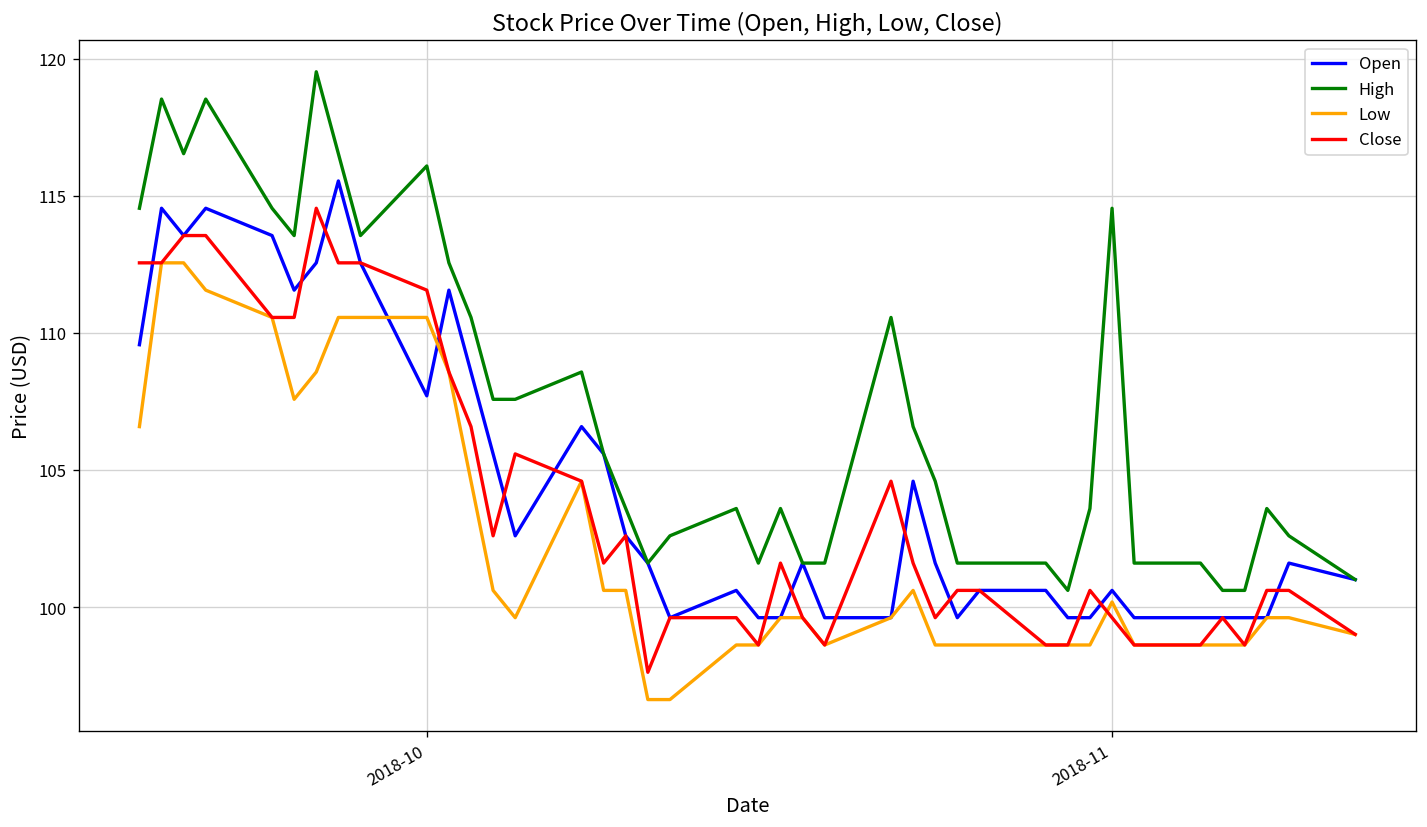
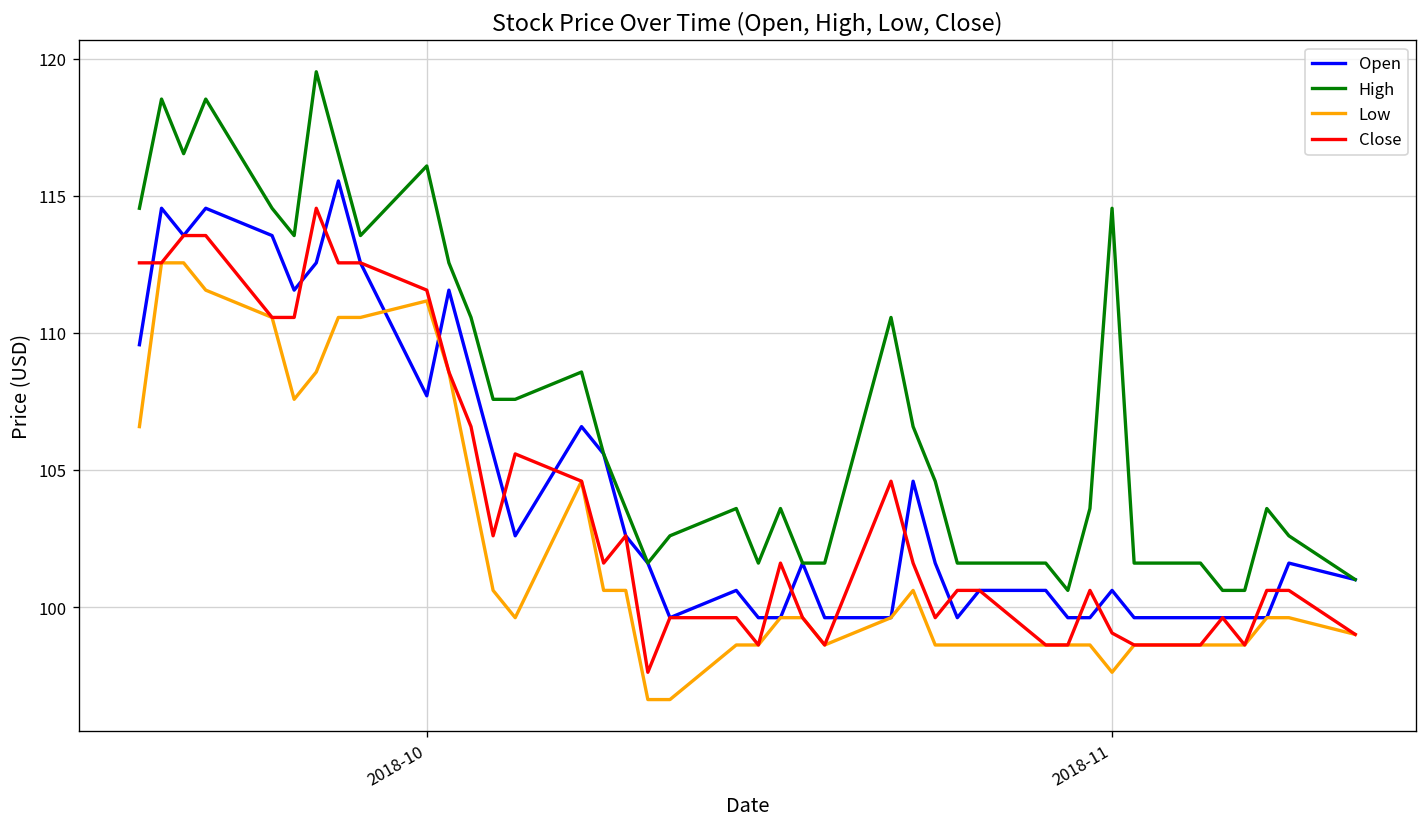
  {
    "Open": {
      "2018-10": 107.7,
      "2018-11": 100.6
    },
    "High": {
      "2018-10": 116.1,
      "2018-11": 114.6
    },
    "Low": {
-     "2018-10": 110.6,
-     "2018-11": 100.2
+     "2018-10": 111.2,
+     "2018-11": 97.6
    },
    "Close": {
      "2018-10": 111.6,
-     "2018-11": 99.6
+     "2018-11": 99.0
    }
  }
